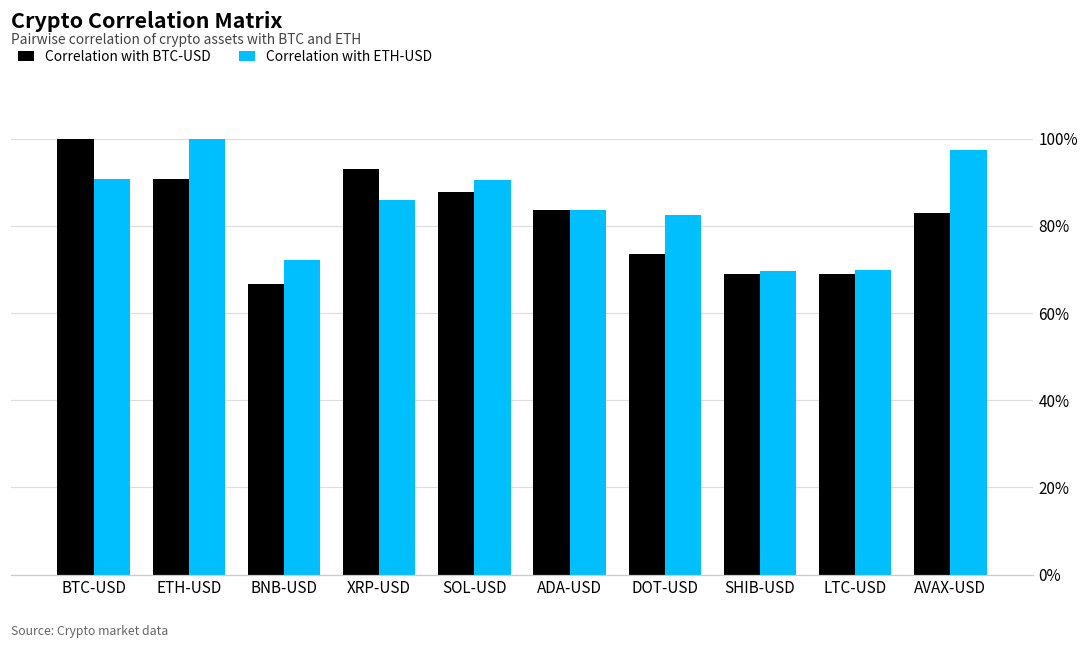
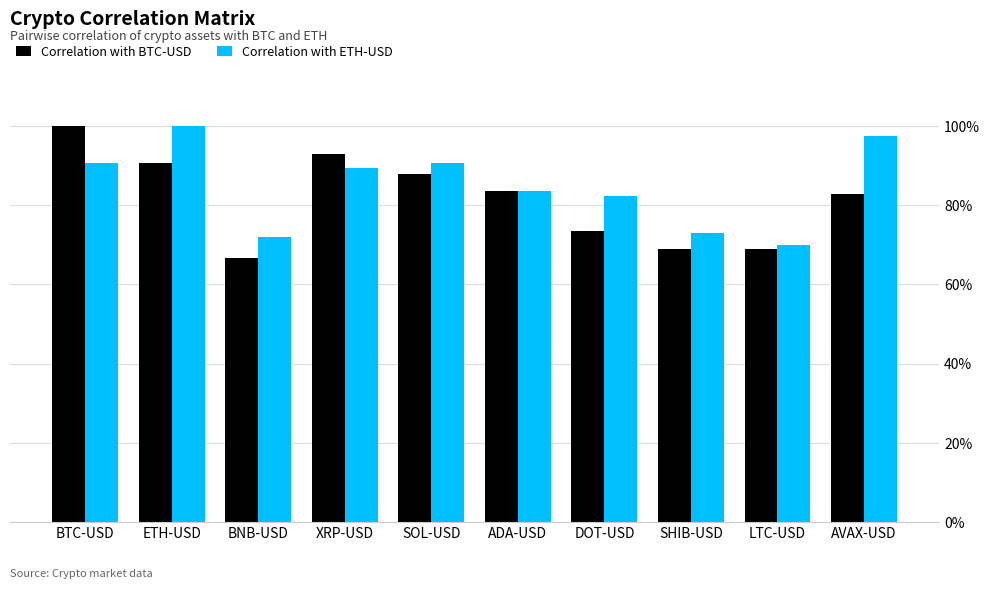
  {
    "Correlation with BTC-USD": {
      "BTC-USD": "100%",
      "ETH-USD": "91%",
      "BNB-USD": "67%",
      "XRP-USD": "93%",
      "SOL-USD": "88%",
      "ADA-USD": "84%",
      "DOT-USD": "74%",
      "SHIB-USD": "69%",
      "LTC-USD": "69%",
      "AVAX-USD": "83%"
    },
    "Correlation with ETH-USD": {
      "BTC-USD": "91%",
      "ETH-USD": "100%",
      "BNB-USD": "72%",
-     "XRP-USD": "86%",
+     "XRP-USD": "89%",
      "SOL-USD": "91%",
      "ADA-USD": "84%",
      "DOT-USD": "82%",
-     "SHIB-USD": "70%",
+     "SHIB-USD": "73%",
      "LTC-USD": "70%",
      "AVAX-USD": "97%"
    }
  }
